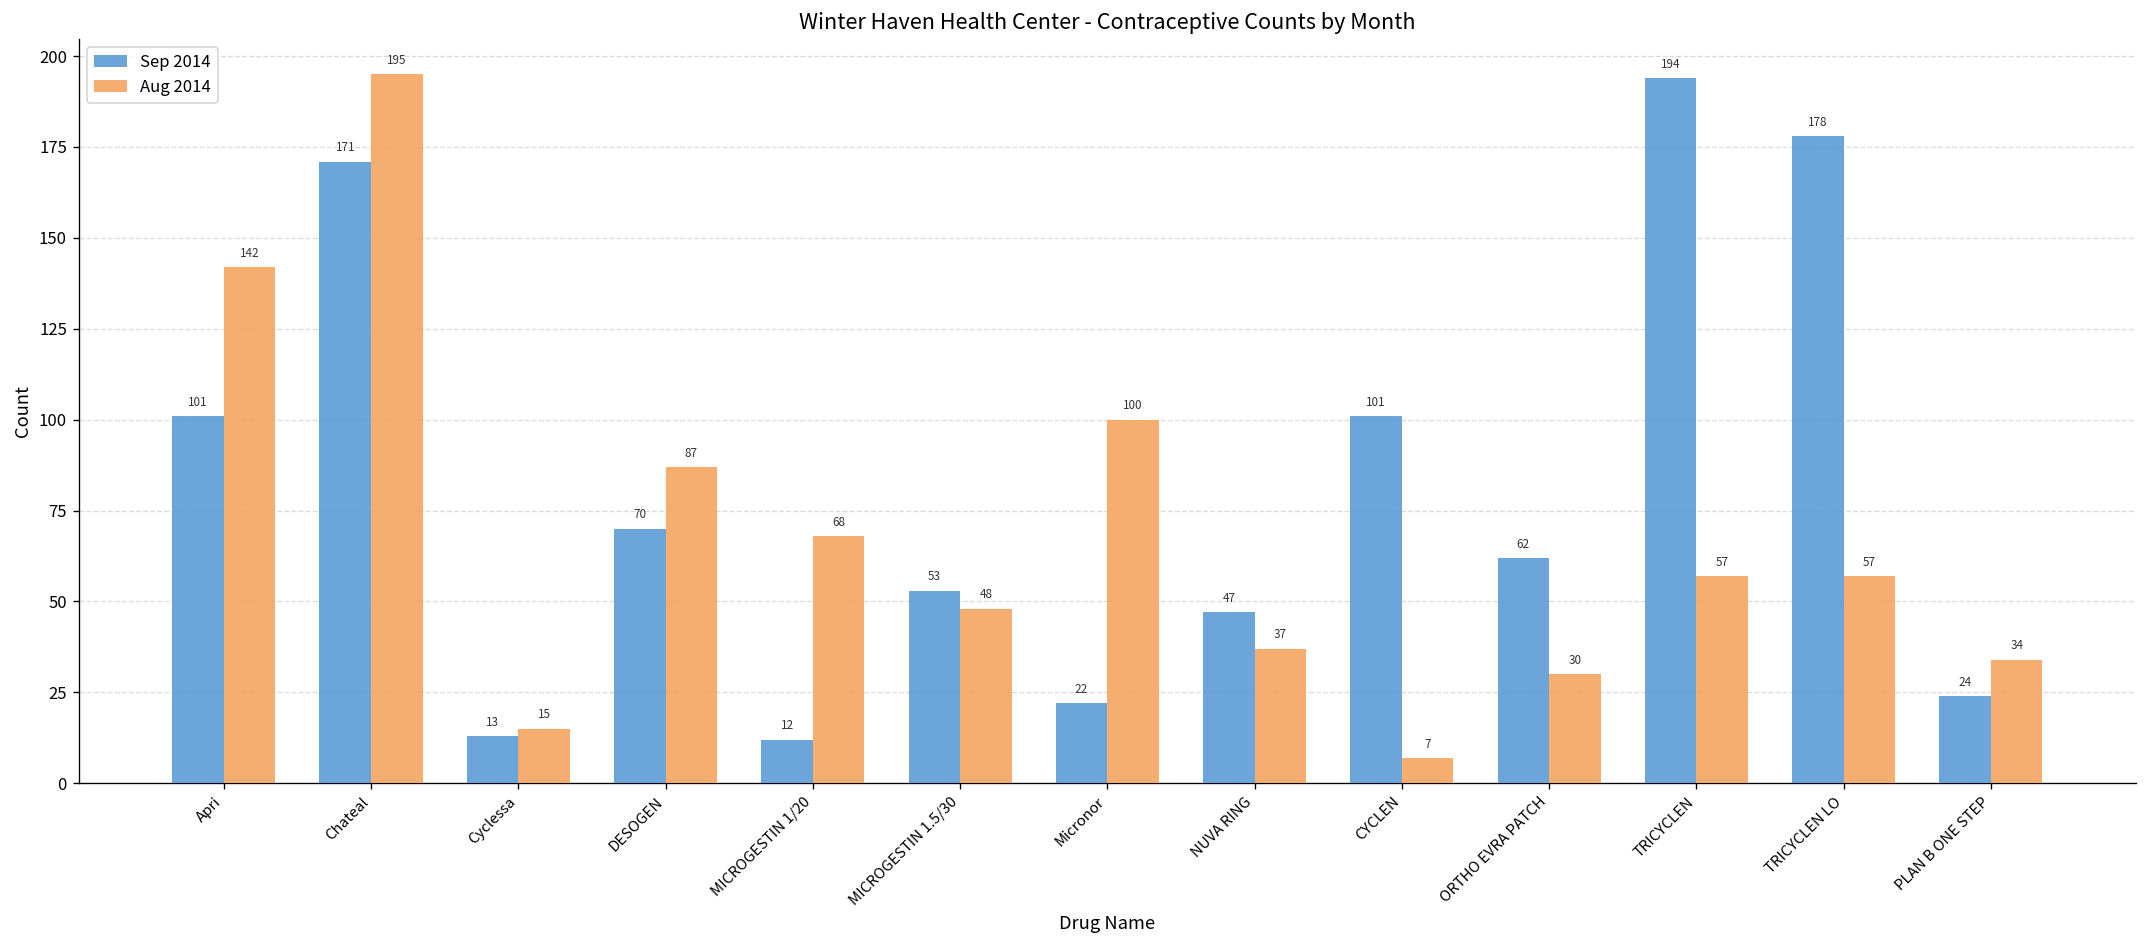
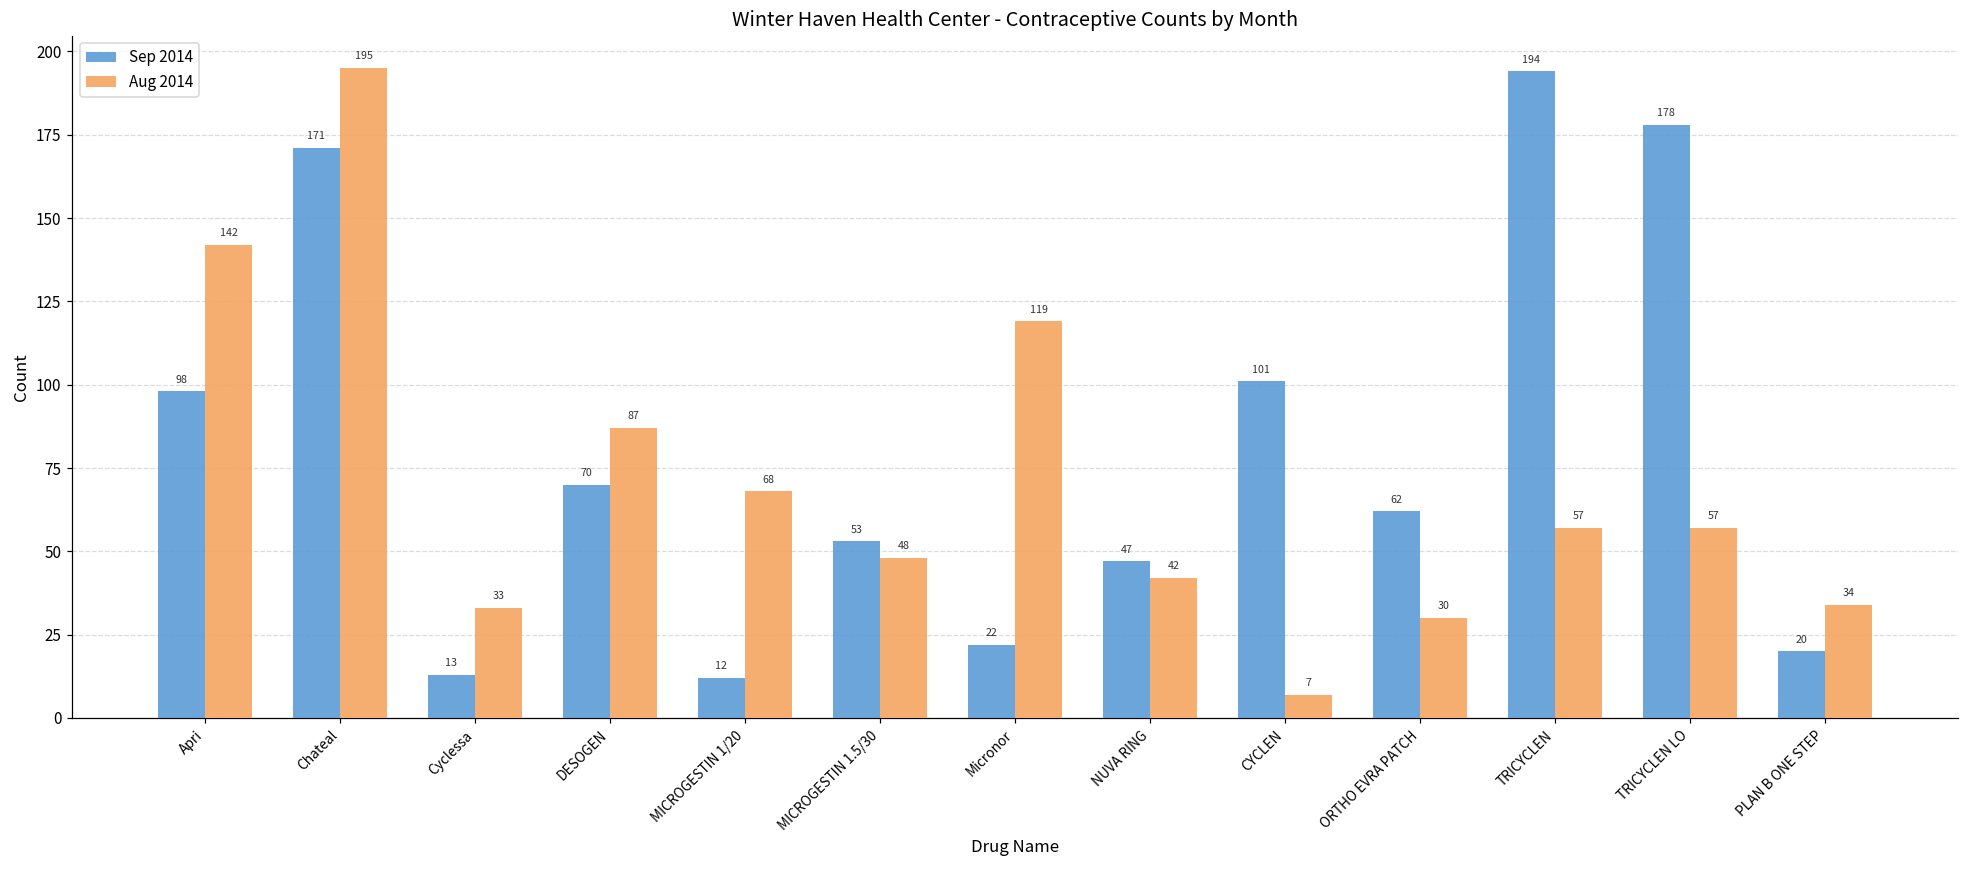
  {
    "Sep 2014": {
-     "Apri": 101,
+     "Apri": 98,
      "Chateal": 171,
      "Cyclessa": 13,
      "DESOGEN": 70,
      "MICROGESTIN 1/20": 12,
      "MICROGESTIN 1.5/30": 53,
      "Micronor": 22,
      "NUVA RING": 47,
      "CYCLEN": 101,
      "ORTHO EVRA PATCH": 62,
      "TRICYCLEN": 194,
      "TRICYCLEN LO": 178,
-     "PLAN B ONE STEP": 24
+     "PLAN B ONE STEP": 20
    },
    "Aug 2014": {
      "Apri": 142,
      "Chateal": 195,
-     "Cyclessa": 15,
+     "Cyclessa": 33,
      "DESOGEN": 87,
      "MICROGESTIN 1/20": 68,
      "MICROGESTIN 1.5/30": 48,
-     "Micronor": 100,
-     "NUVA RING": 37,
+     "Micronor": 119,
+     "NUVA RING": 42,
      "CYCLEN": 7,
      "ORTHO EVRA PATCH": 30,
      "TRICYCLEN": 57,
      "TRICYCLEN LO": 57,
      "PLAN B ONE STEP": 34
    }
  }
